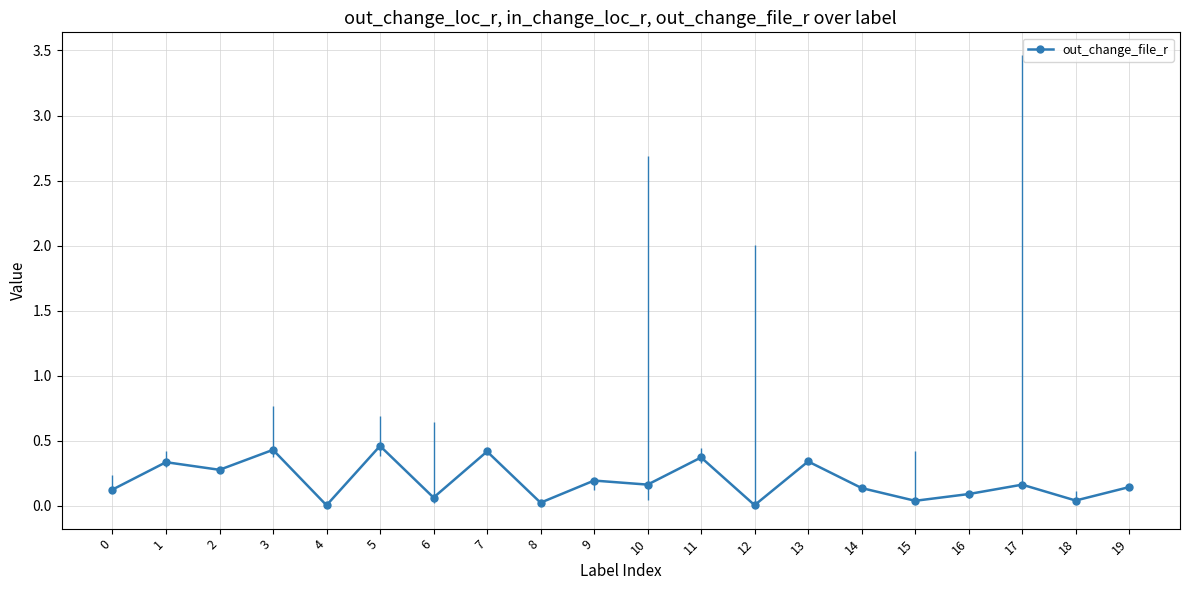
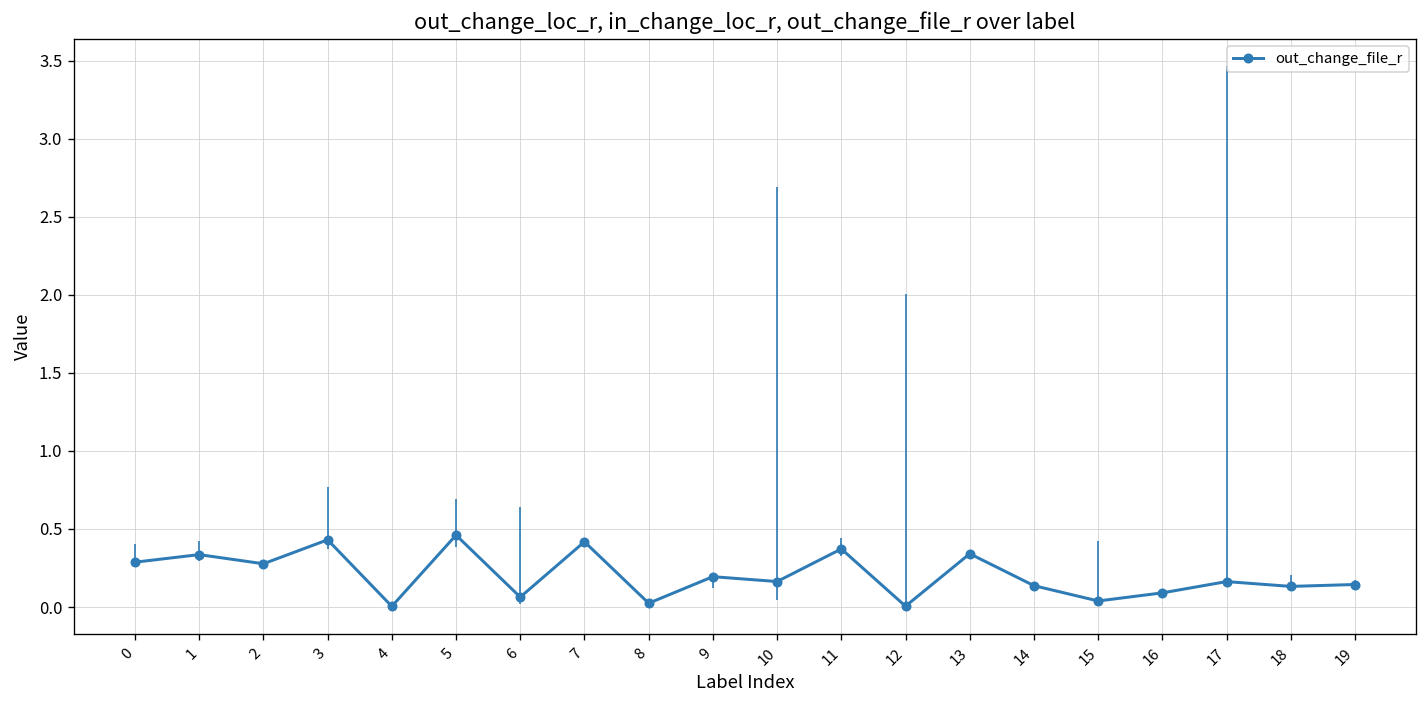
  {
-   "0": 0.13,
+   "0": 0.29,
    "1": 0.34,
    "2": 0.28,
    "3": 0.43,
    "4": 0.00,
    "5": 0.46,
    "6": 0.06,
    "7": 0.42,
    "8": 0.02,
    "9": 0.19,
    "10": 0.16,
    "11": 0.37,
    "12": 0.01,
    "13": 0.34,
    "14": 0.14,
    "15": 0.04,
    "16": 0.09,
    "17": 0.16,
-   "18": 0.04,
+   "18": 0.13,
    "19": 0.14
  }
